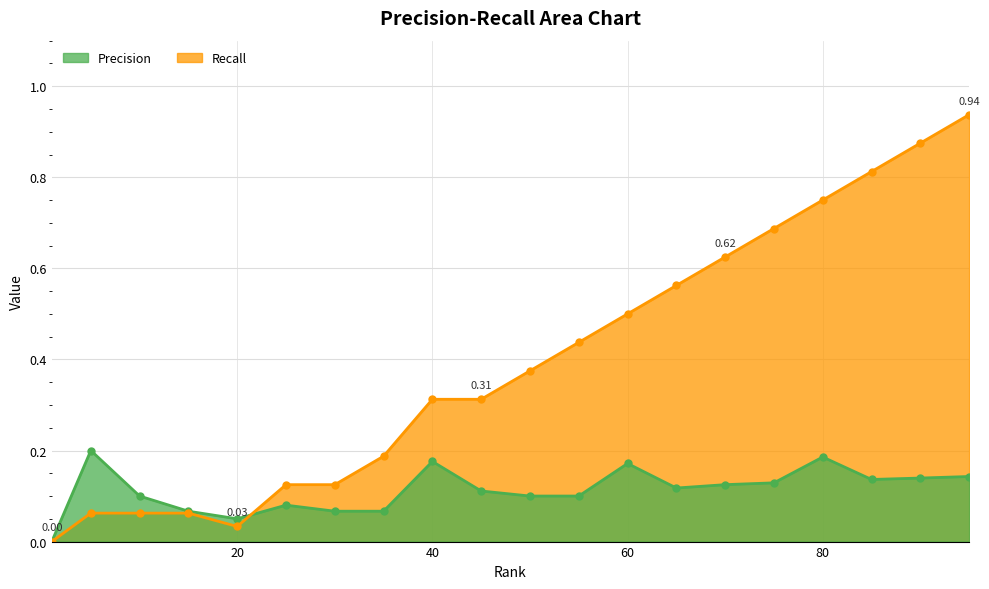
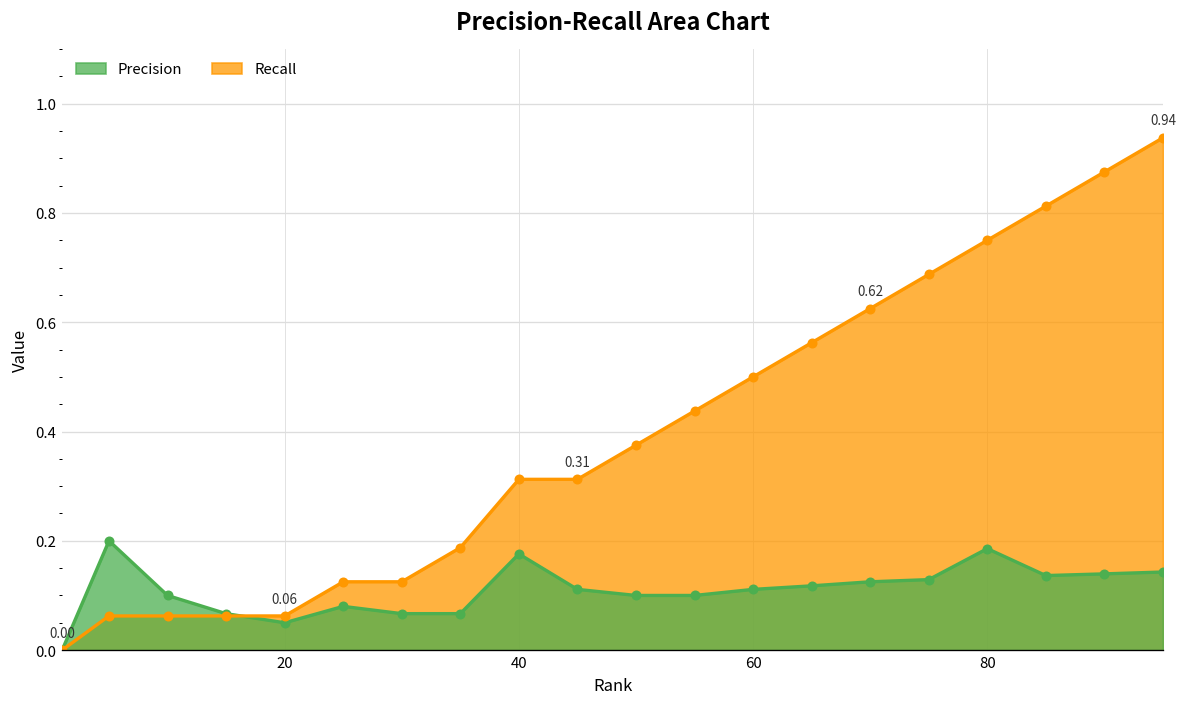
  {
    "Precision": {
      "20": 0.05,
      "40": 0.18,
-     "60": 0.17,
+     "60": 0.11,
      "80": 0.19
    },
    "Recall": {
-     "20": 0.03
+     "20": 0.06
    }
  }
